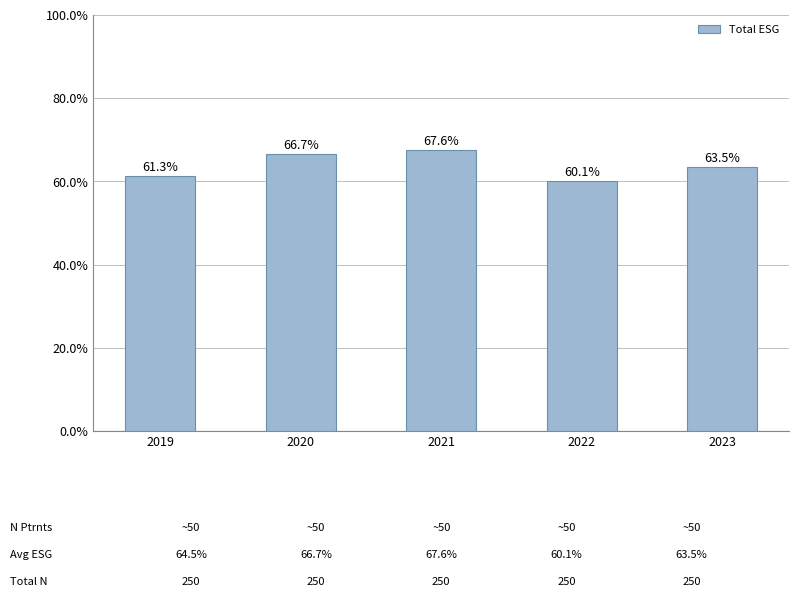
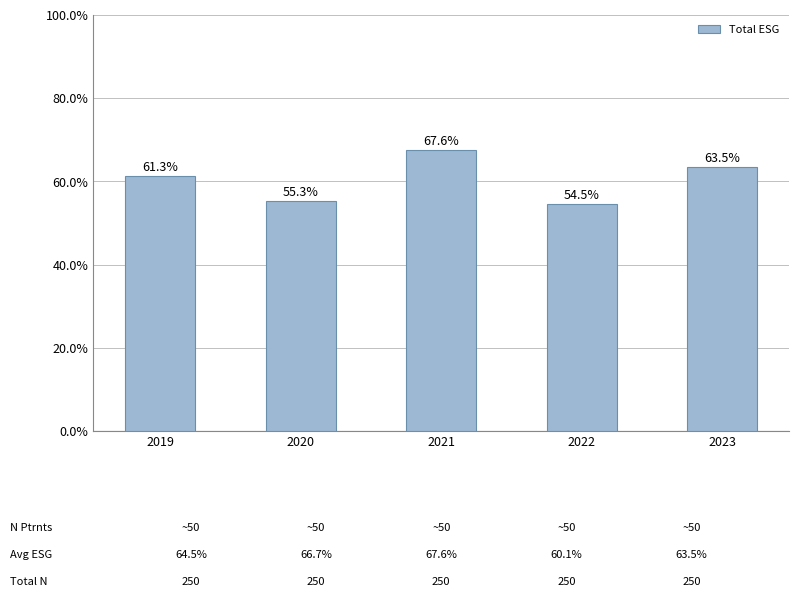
  {
    "2019": "61.3%",
-   "2020": "66.7%",
+   "2020": "55.3%",
    "2021": "67.6%",
-   "2022": "60.1%",
+   "2022": "54.5%",
    "2023": "63.5%"
  }
